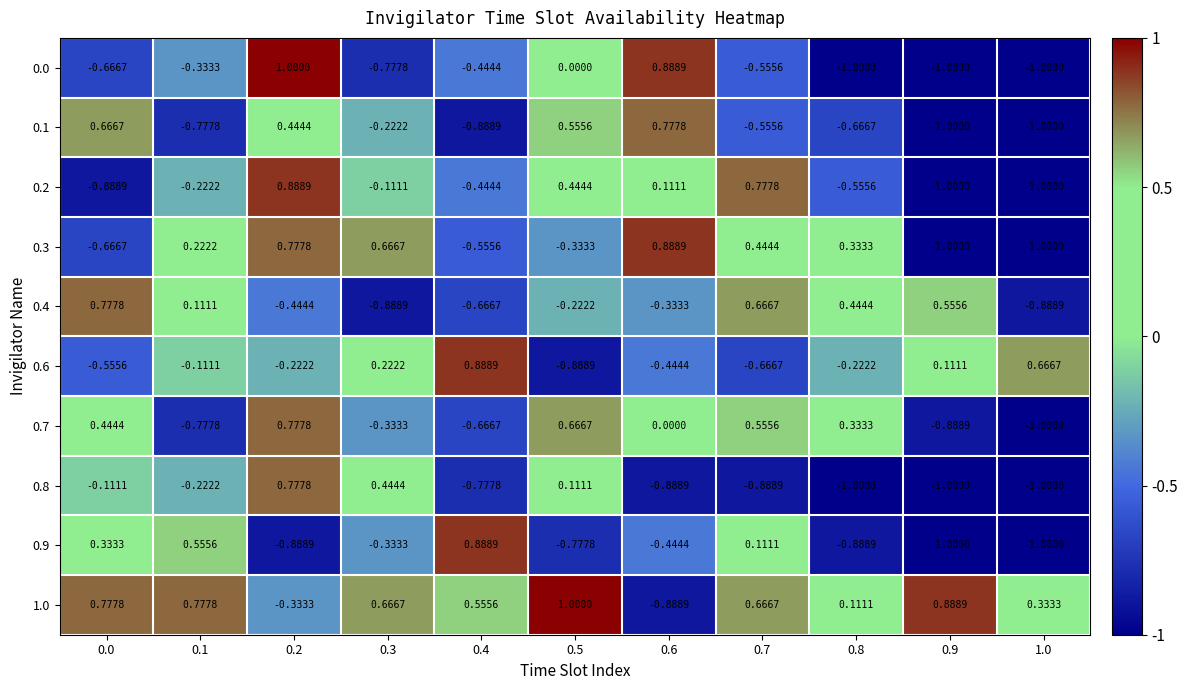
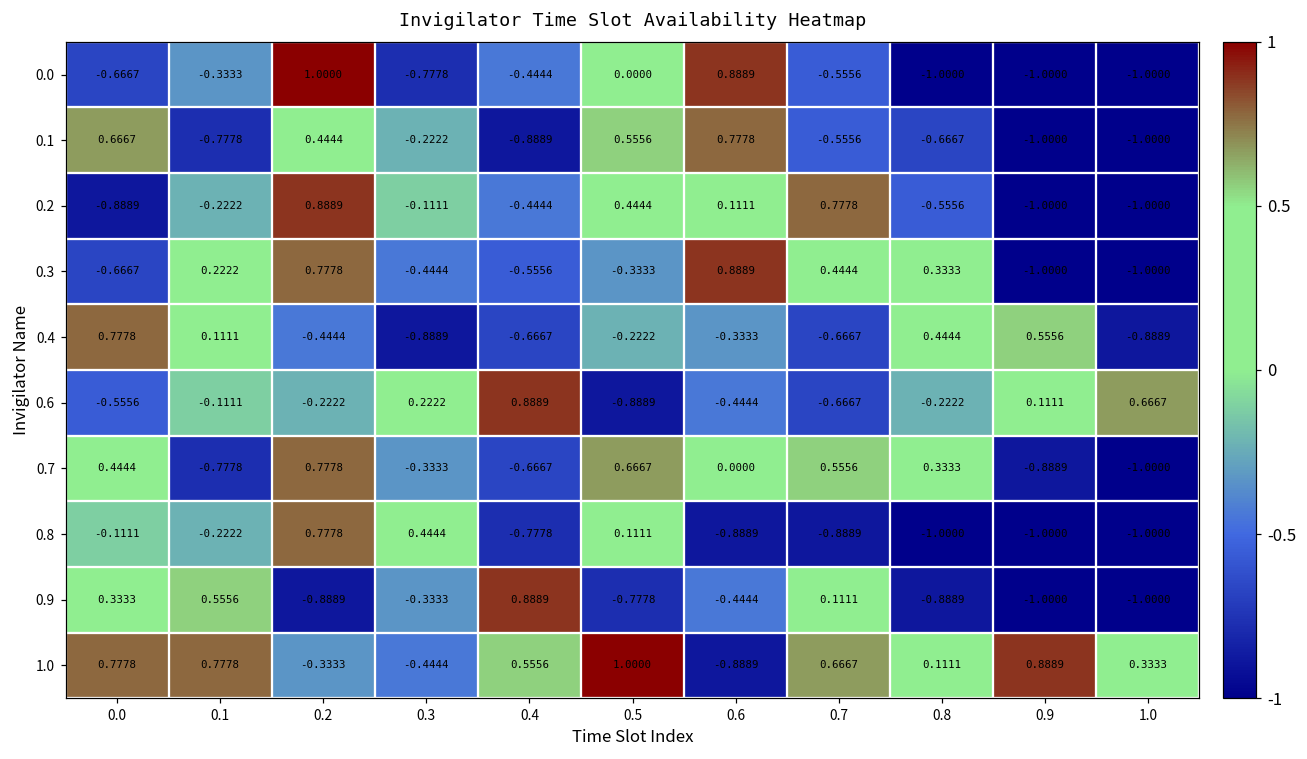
  {
    "0.0": {
      "0.0": -0.6667,
      "0.1": -0.3333,
      "0.2": 1.0000,
      "0.3": -0.7778,
      "0.4": -0.4444,
      "0.5": 0.0000,
      "0.6": 0.8889,
      "0.7": -0.5556,
      "0.8": -1.0000,
      "0.9": -1.0000,
      "1.0": -1.0000
    },
    "0.1": {
      "0.0": 0.6667,
      "0.1": -0.7778,
      "0.2": 0.4444,
      "0.3": -0.2222,
      "0.4": -0.8889,
      "0.5": 0.5556,
      "0.6": 0.7778,
      "0.7": -0.5556,
      "0.8": -0.6667,
      "0.9": -1.0000,
      "1.0": -1.0000
    },
    "0.2": {
      "0.0": -0.8889,
      "0.1": -0.2222,
      "0.2": 0.8889,
      "0.3": -0.1111,
      "0.4": -0.4444,
      "0.5": 0.4444,
      "0.6": 0.1111,
      "0.7": 0.7778,
      "0.8": -0.5556,
      "0.9": -1.0000,
      "1.0": -1.0000
    },
    "0.3": {
      "0.0": -0.6667,
      "0.1": 0.2222,
      "0.2": 0.7778,
-     "0.3": 0.6667,
+     "0.3": -0.4444,
      "0.4": -0.5556,
      "0.5": -0.3333,
      "0.6": 0.8889,
      "0.7": 0.4444,
      "0.8": 0.3333,
      "0.9": -1.0000,
      "1.0": -1.0000
    },
    "0.4": {
      "0.0": 0.7778,
      "0.1": 0.1111,
      "0.2": -0.4444,
      "0.3": -0.8889,
      "0.4": -0.6667,
      "0.5": -0.2222,
      "0.6": -0.3333,
-     "0.7": 0.6667,
+     "0.7": -0.6667,
      "0.8": 0.4444,
      "0.9": 0.5556,
      "1.0": -0.8889
    },
    "0.6": {
      "0.0": -0.5556,
      "0.1": -0.1111,
      "0.2": -0.2222,
      "0.3": 0.2222,
      "0.4": 0.8889,
      "0.5": -0.8889,
      "0.6": -0.4444,
      "0.7": -0.6667,
      "0.8": -0.2222,
      "0.9": 0.1111,
      "1.0": 0.6667
    },
    "0.7": {
      "0.0": 0.4444,
      "0.1": -0.7778,
      "0.2": 0.7778,
      "0.3": -0.3333,
      "0.4": -0.6667,
      "0.5": 0.6667,
      "0.6": 0.0000,
      "0.7": 0.5556,
      "0.8": 0.3333,
      "0.9": -0.8889,
      "1.0": -1.0000
    },
    "0.8": {
      "0.0": -0.1111,
      "0.1": -0.2222,
      "0.2": 0.7778,
      "0.3": 0.4444,
      "0.4": -0.7778,
      "0.5": 0.1111,
      "0.6": -0.8889,
      "0.7": -0.8889,
      "0.8": -1.0000,
      "0.9": -1.0000,
      "1.0": -1.0000
    },
    "0.9": {
      "0.0": 0.3333,
      "0.1": 0.5556,
      "0.2": -0.8889,
      "0.3": -0.3333,
      "0.4": 0.8889,
      "0.5": -0.7778,
      "0.6": -0.4444,
      "0.7": 0.1111,
      "0.8": -0.8889,
      "0.9": -1.0000,
      "1.0": -1.0000
    },
    "1.0": {
      "0.0": 0.7778,
      "0.1": 0.7778,
      "0.2": -0.3333,
-     "0.3": 0.6667,
+     "0.3": -0.4444,
      "0.4": 0.5556,
      "0.5": 1.0000,
      "0.6": -0.8889,
      "0.7": 0.6667,
      "0.8": 0.1111,
      "0.9": 0.8889,
      "1.0": 0.3333
    }
  }
